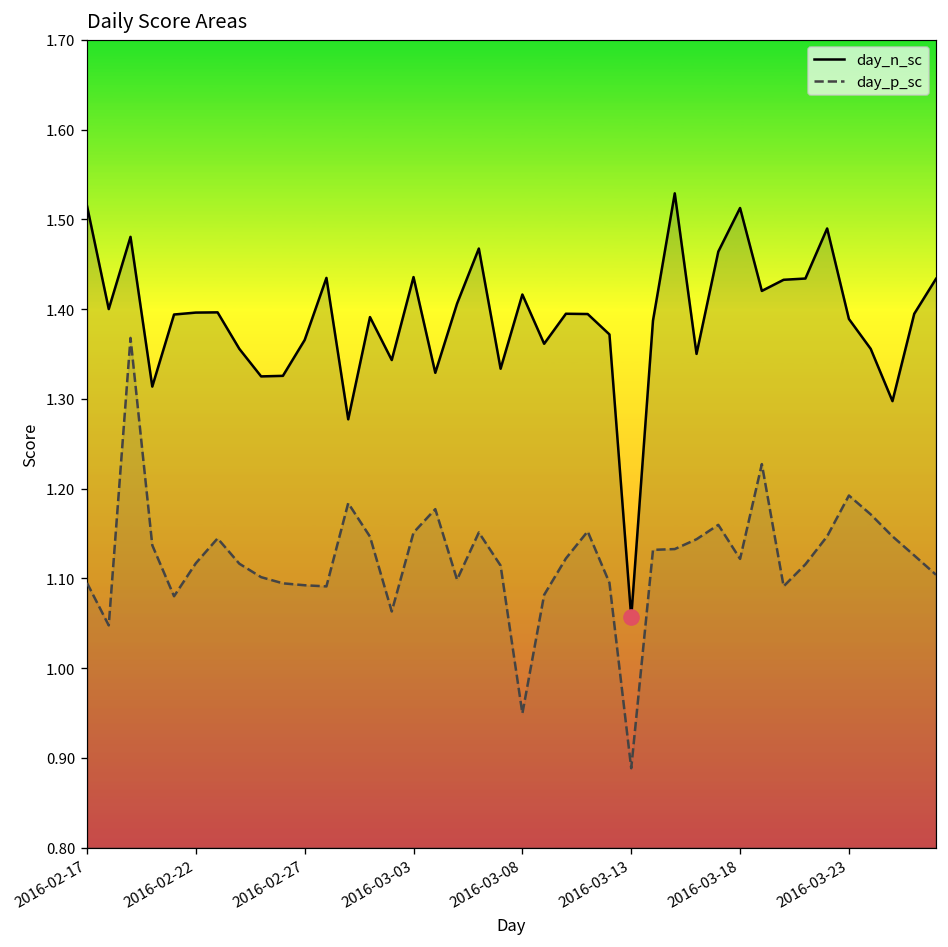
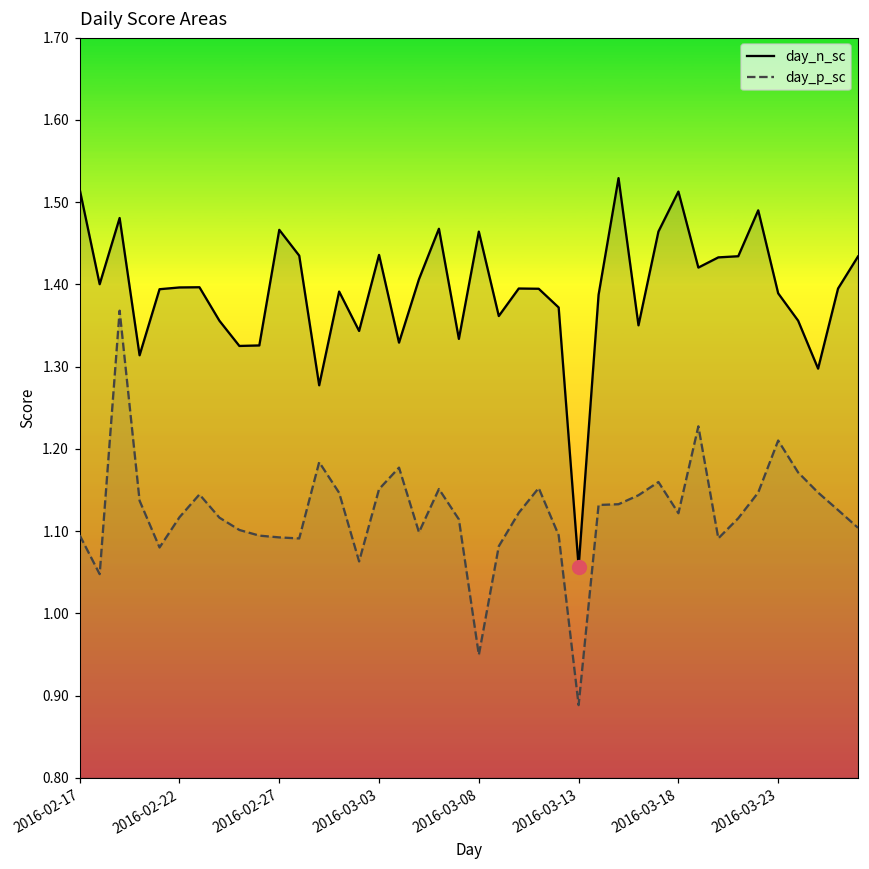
  {
    "day_n_sc": {
      "2016-02-17": 1.52,
      "2016-02-22": 1.40,
-     "2016-02-27": 1.37,
+     "2016-02-27": 1.47,
      "2016-03-03": 1.44,
-     "2016-03-08": 1.42,
+     "2016-03-08": 1.46,
      "2016-03-18": 1.51,
      "2016-03-23": 1.39
    },
    "day_p_sc": {
      "2016-02-17": 1.09,
      "2016-02-22": 1.12,
      "2016-02-27": 1.09,
      "2016-03-03": 1.15,
      "2016-03-08": 0.95,
      "2016-03-13": 0.89,
      "2016-03-18": 1.12,
-     "2016-03-23": 1.19
+     "2016-03-23": 1.21
    }
  }
